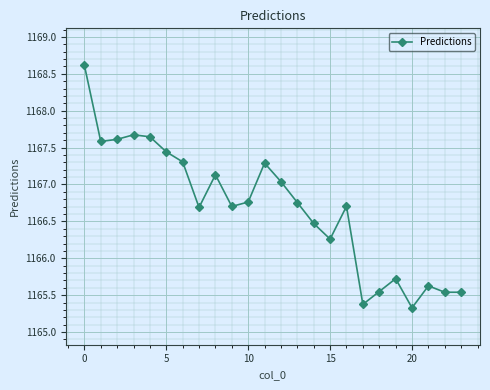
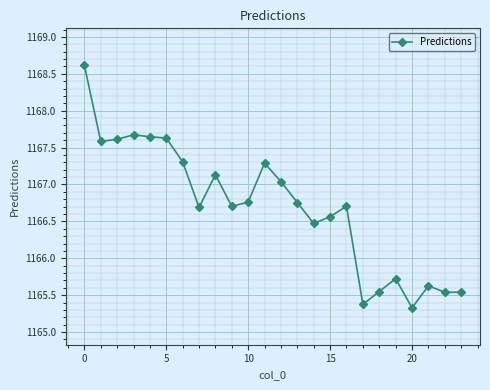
  {
    "0": 1168.6,
-   "5": 1167.4,
+   "5": 1167.6,
    "10": 1166.8,
-   "15": 1166.3,
+   "15": 1166.6,
    "20": 1165.3
  }
